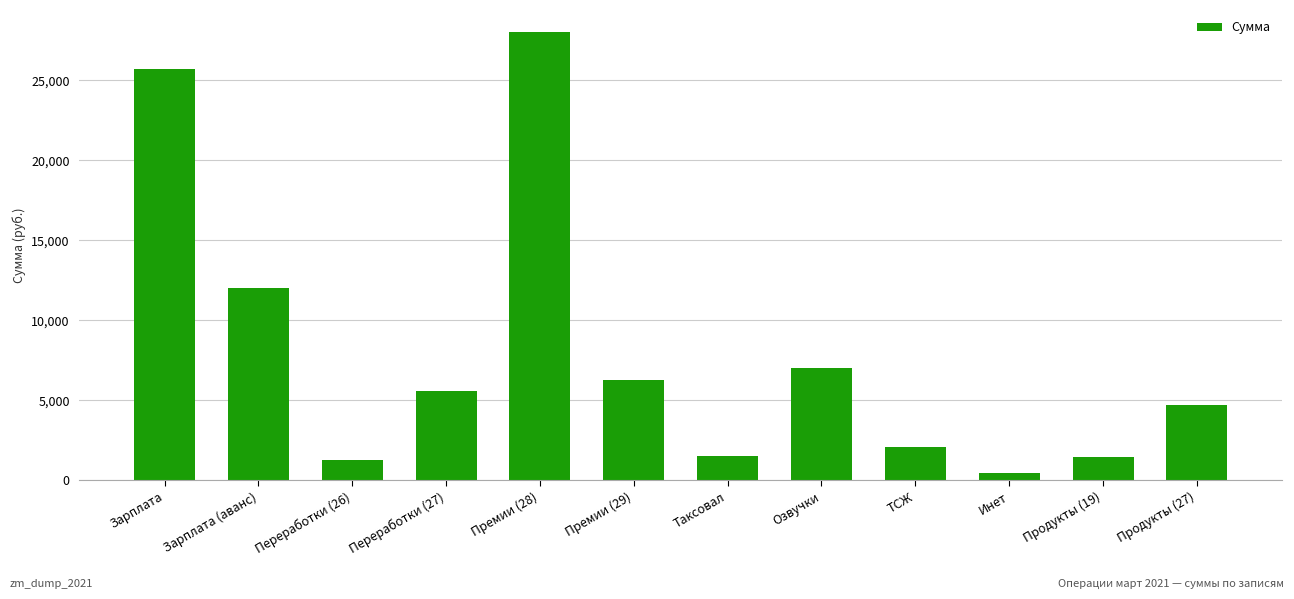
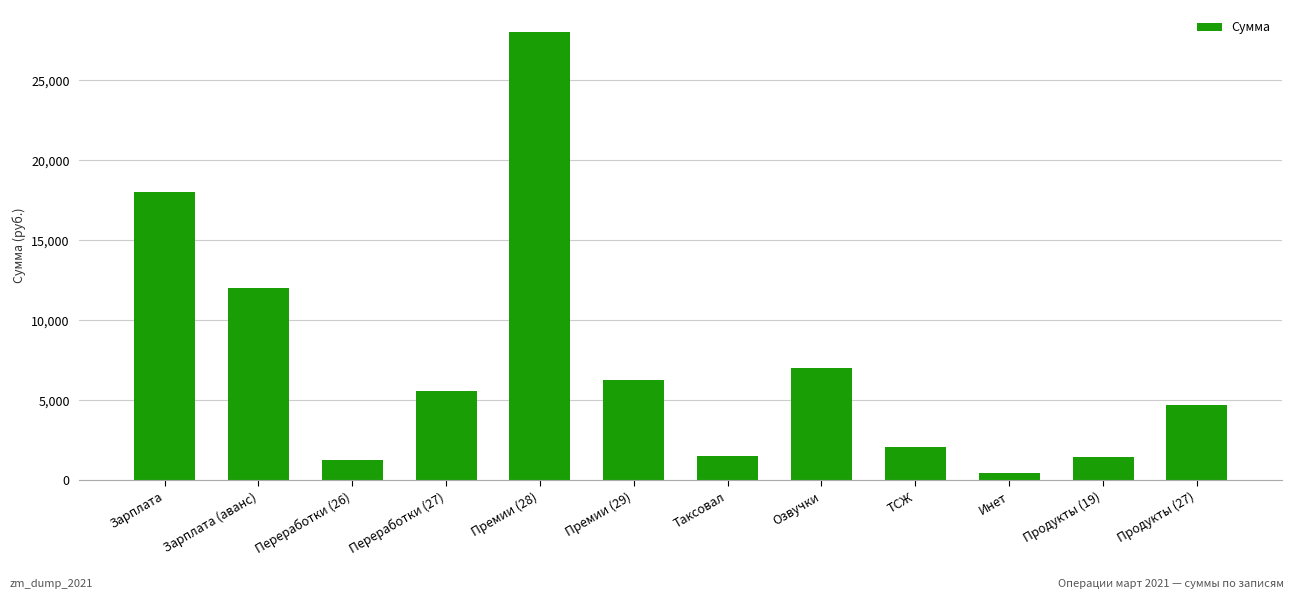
  {
-   "Зарплата": "25,700",
+   "Зарплата": "18,000",
    "Зарплата (аванс)": "12,000",
    "Переработки (26)": "1,300",
    "Переработки (27)": "5,600",
    "Премии (28)": "28,000",
    "Премии (29)": "6,300",
    "Таксовал": "1,500",
    "Озвучки": "7,000",
    "ТСЖ": "2,100",
    "Инет": "500",
    "Продукты (19)": "1,400",
    "Продукты (27)": "4,700"
  }
